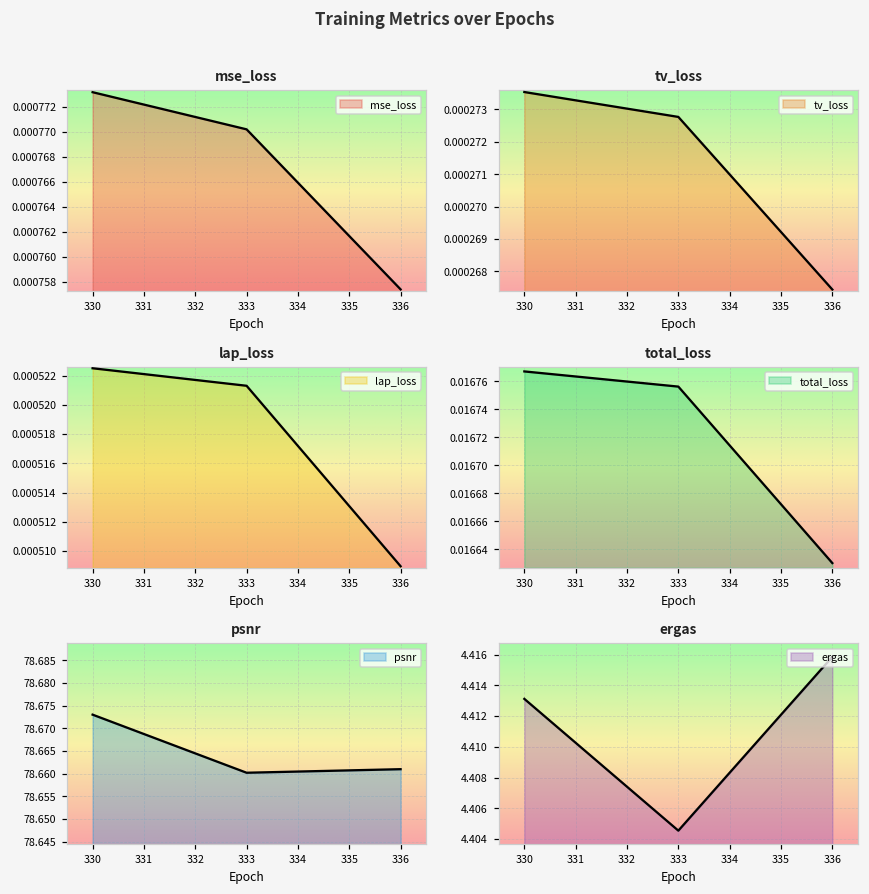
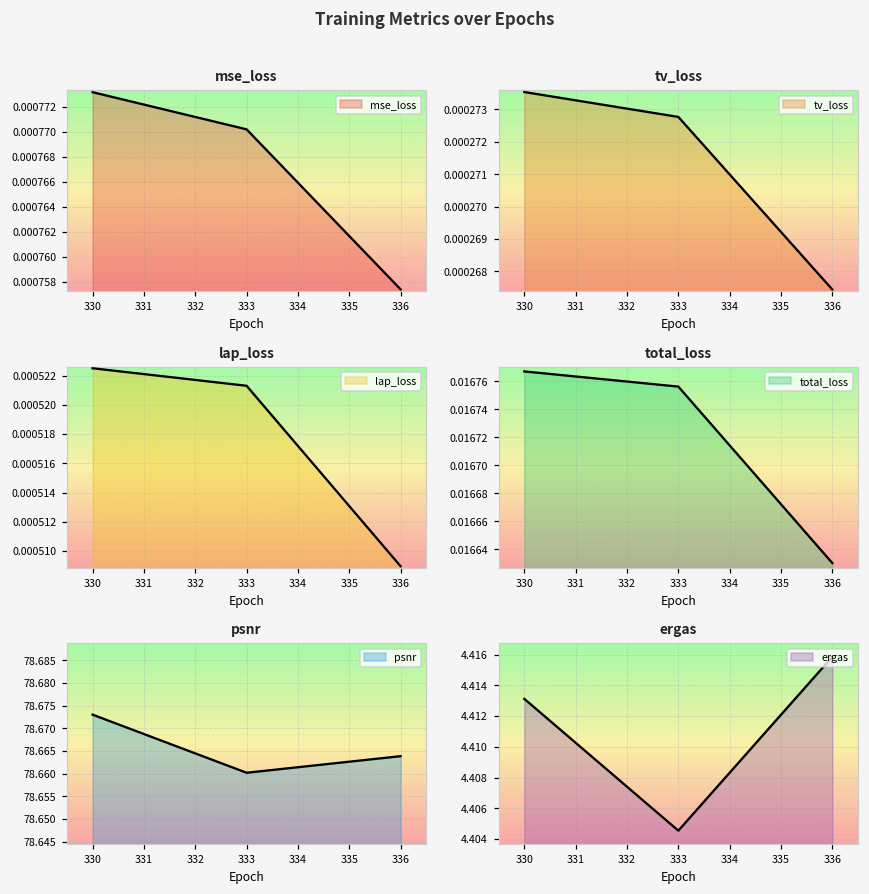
  {
    "mse_loss": {
      "330": 0.0007732,
      "333": 0.0007702,
      "336": 0.0007574
    },
    "tv_loss": {
      "330": 0.0002735,
      "333": 0.0002728,
      "336": 0.0002674
    },
    "lap_loss": {
      "330": 0.0005225,
      "333": 0.0005213,
      "336": 0.0005090
    },
    "total_loss": {
      "330": 0.016767,
      "333": 0.016756,
      "336": 0.016630
    },
    "psnr": {
      "330": 78.673,
      "333": 78.660,
-     "336": 78.661
+     "336": 78.664
    },
    "ergas": {
      "330": 4.4131,
      "333": 4.4045
    }
  }
